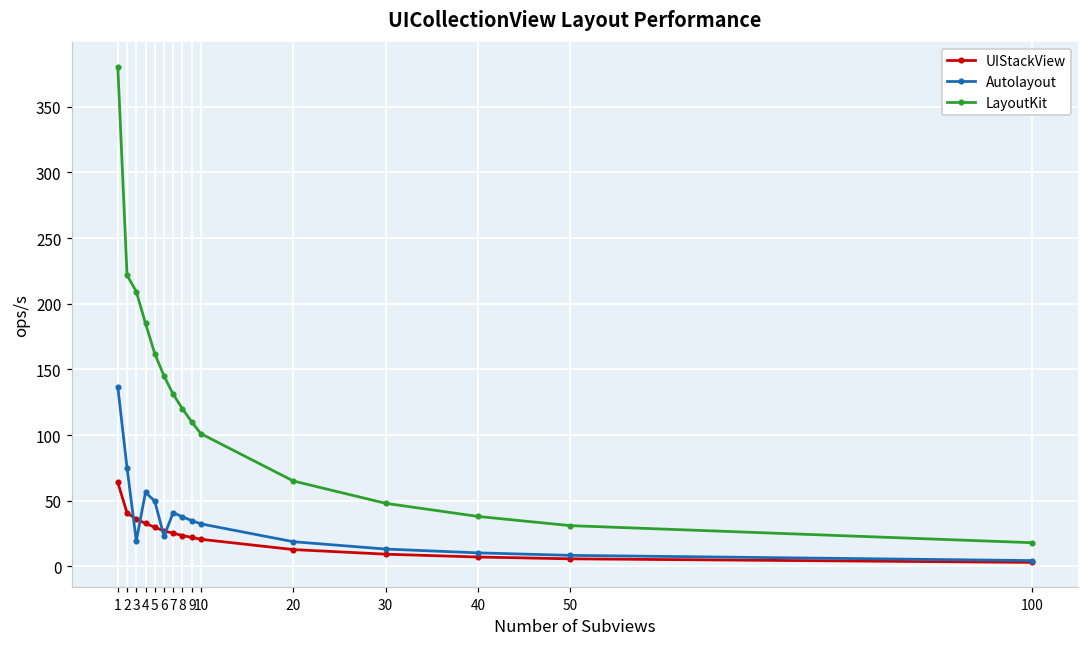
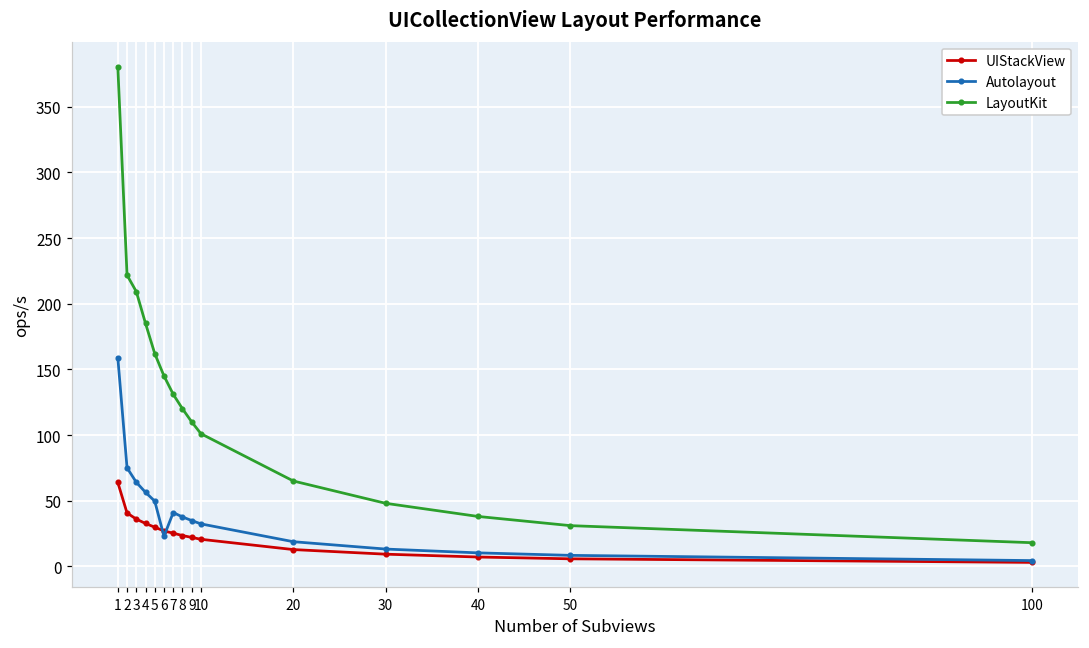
  {
    "UIStackView": {
      "1": 64,
      "2": 41,
      "3": 36,
      "4": 33,
      "5": 30,
      "6": 27,
      "7": 25,
      "8": 23,
      "10": 21,
      "20": 13,
      "30": 9,
      "40": 7,
      "50": 6
    },
    "Autolayout": {
-     "1": 137,
+     "1": 159,
      "2": 75,
-     "3": 20,
+     "3": 64,
      "4": 56,
      "5": 50,
      "6": 23,
      "7": 41,
      "8": 38,
      "10": 32,
      "20": 19,
      "30": 13,
      "40": 10,
      "50": 8
    },
    "LayoutKit": {
      "1": 381,
      "2": 222,
      "3": 209,
      "4": 185,
      "5": 162,
      "6": 145,
      "7": 131,
      "8": 120,
      "10": 101,
      "20": 65,
      "30": 48,
      "40": 38,
      "50": 31,
      "100": 18
    }
  }
